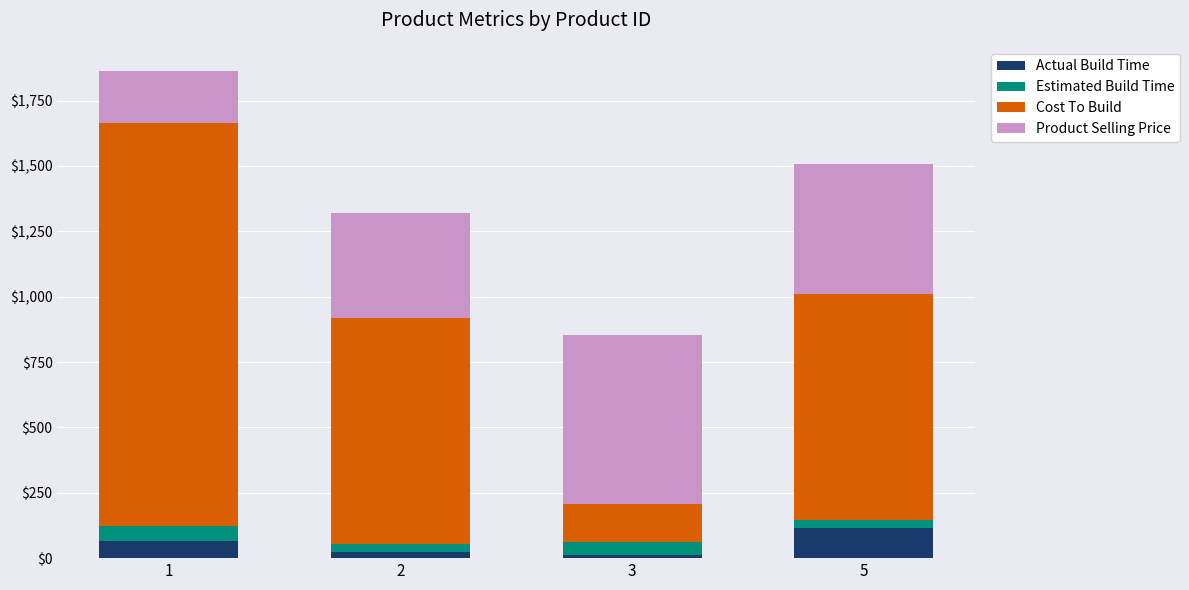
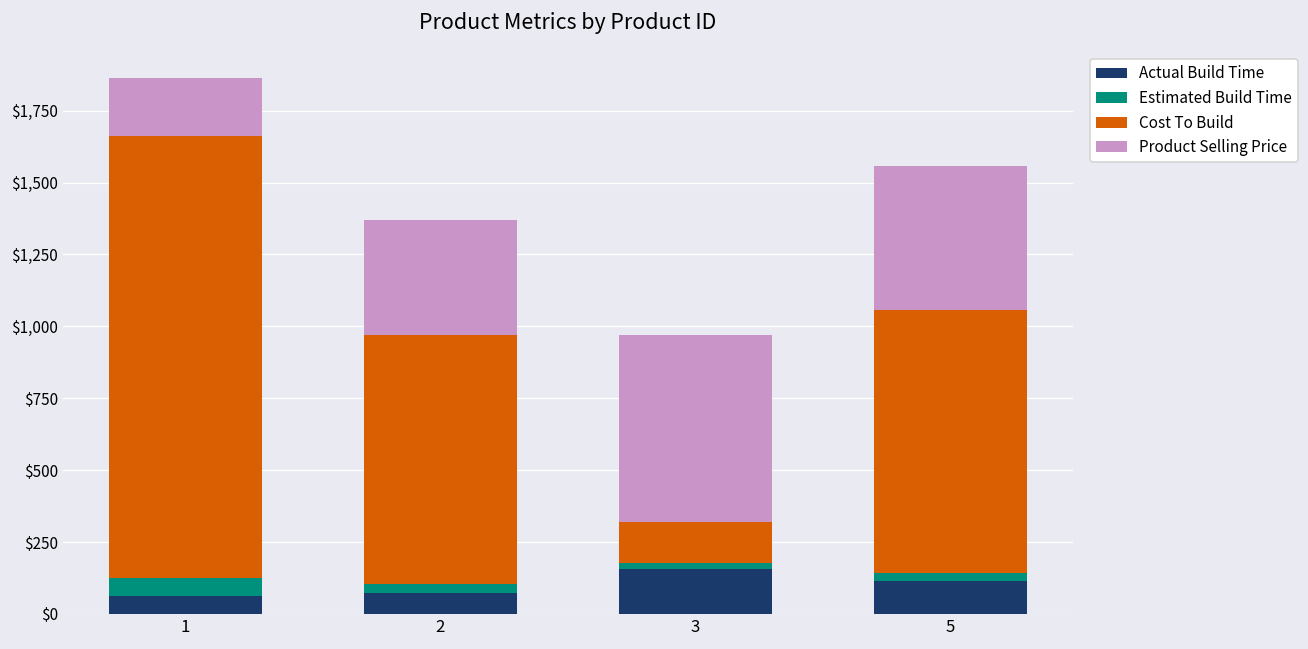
  {
    "Actual Build Time": {
      "1": "$60",
-     "2": "$20",
-     "3": "$10",
+     "2": "$70",
+     "3": "$160",
      "5": "$120"
    },
    "Estimated Build Time": {
      "1": "$60",
      "2": "$30",
-     "3": "$50",
+     "3": "$20",
      "5": "$30"
    },
    "Cost To Build": {
      "1": "$1,540",
      "2": "$870",
      "3": "$140",
-     "5": "$870"
+     "5": "$910"
    },
    "Product Selling Price": {
      "1": "$200",
      "2": "$400",
      "3": "$650",
      "5": "$500"
    }
  }
